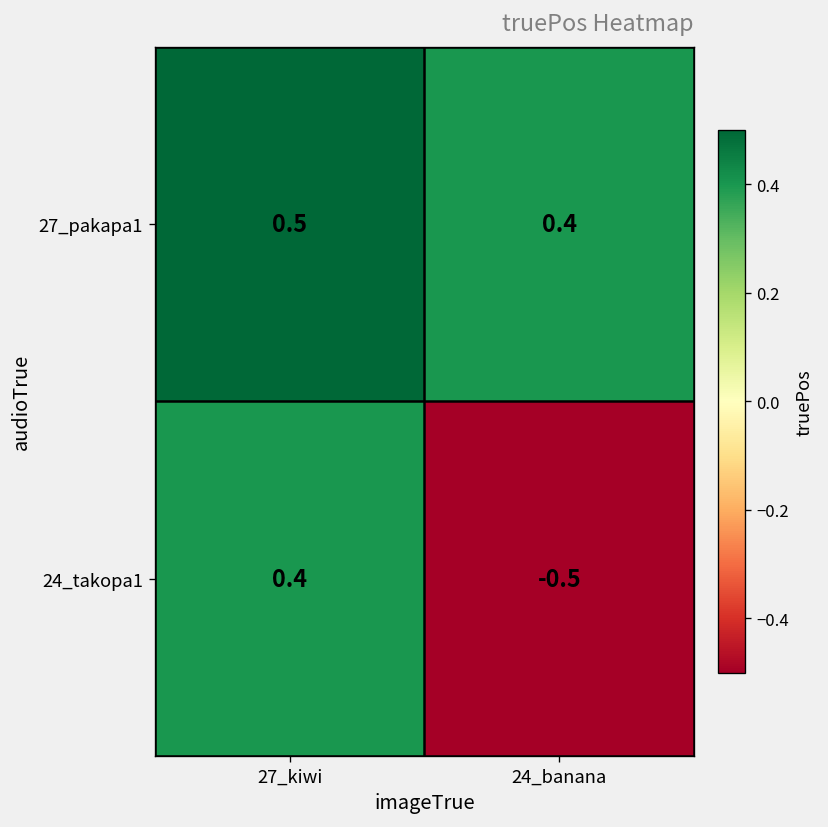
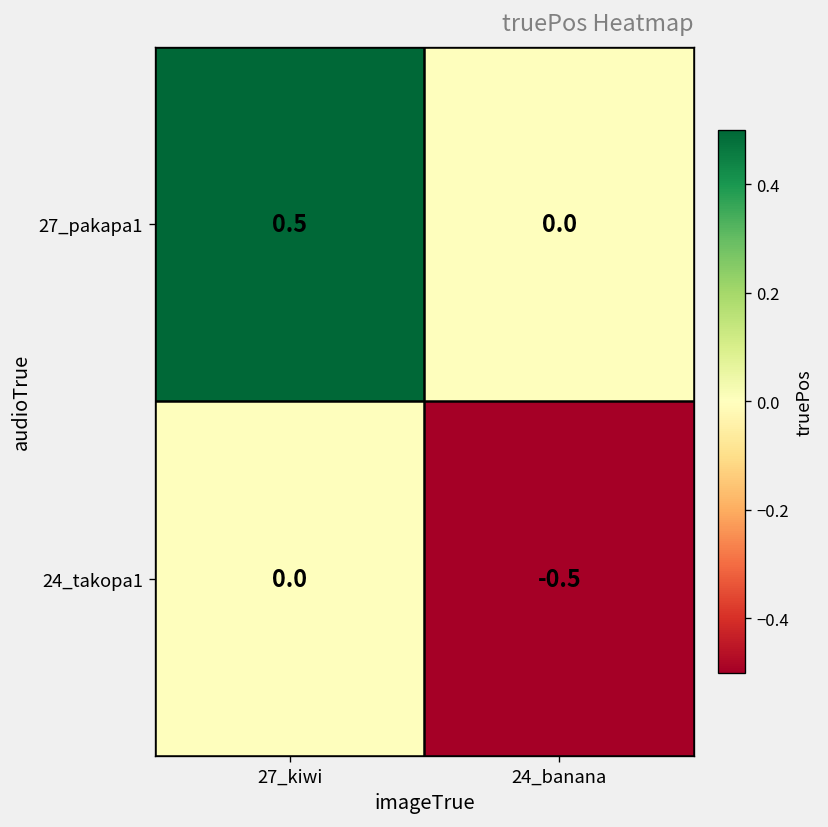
  {
    "27_pakapa1": {
      "27_kiwi": 0.5,
-     "24_banana": 0.4
+     "24_banana": 0.0
    },
    "24_takopa1": {
-     "27_kiwi": 0.4,
+     "27_kiwi": 0.0,
      "24_banana": -0.5
    }
  }
